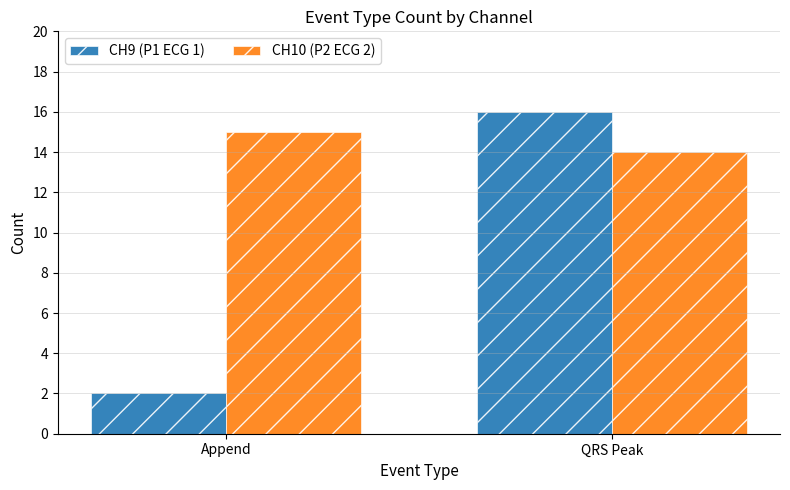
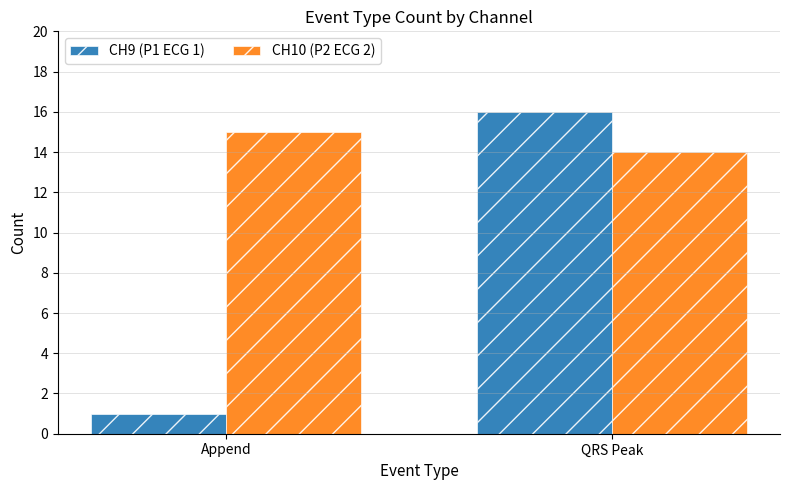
  {
    "CH9 (P1 ECG 1)": {
-     "Append": 2,
+     "Append": 1,
      "QRS Peak": 16
    },
    "CH10 (P2 ECG 2)": {
      "Append": 15,
      "QRS Peak": 14
    }
  }
